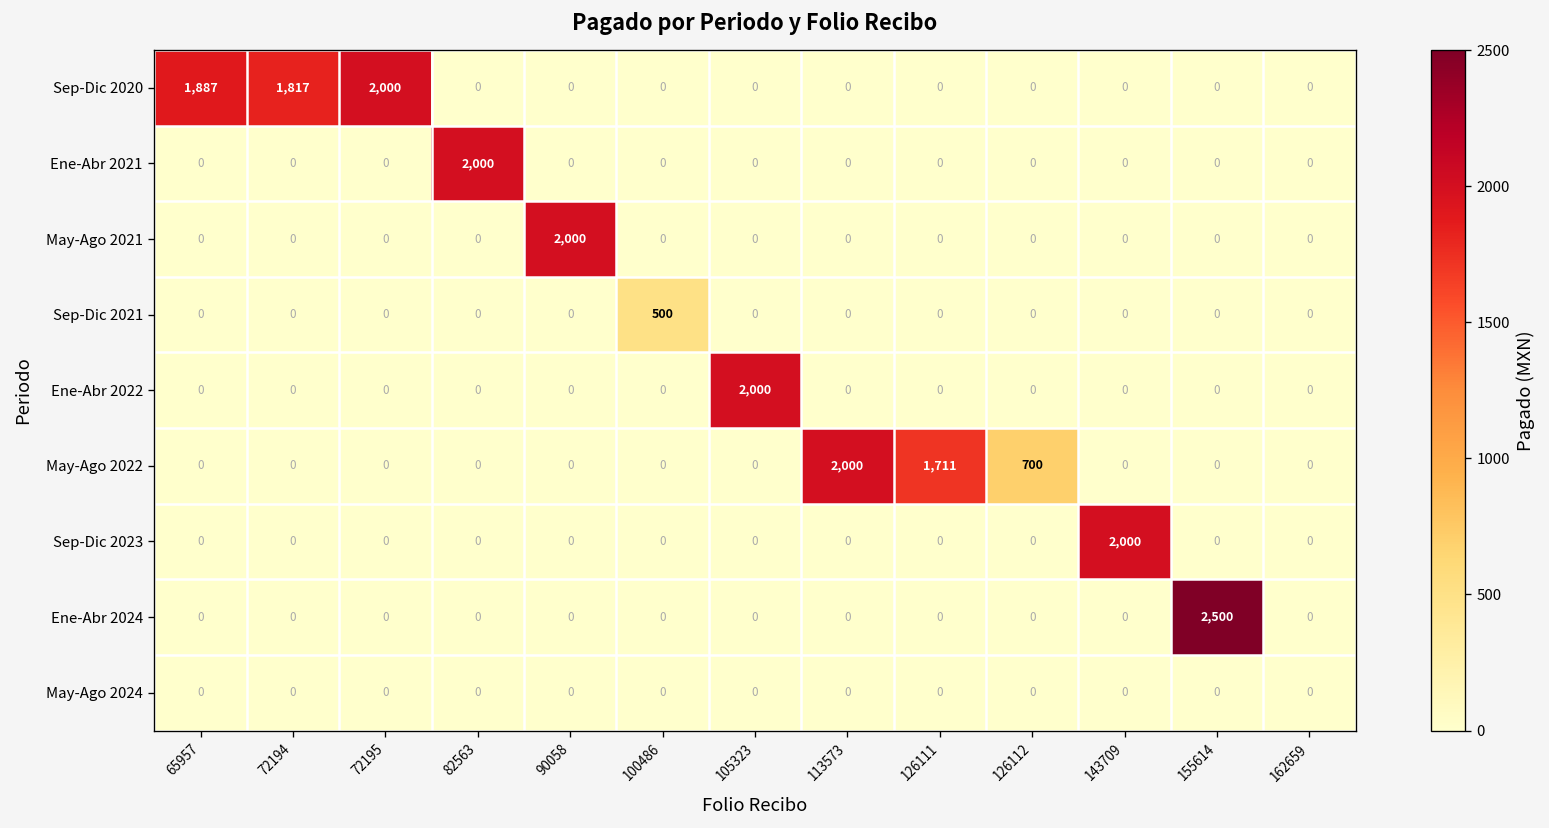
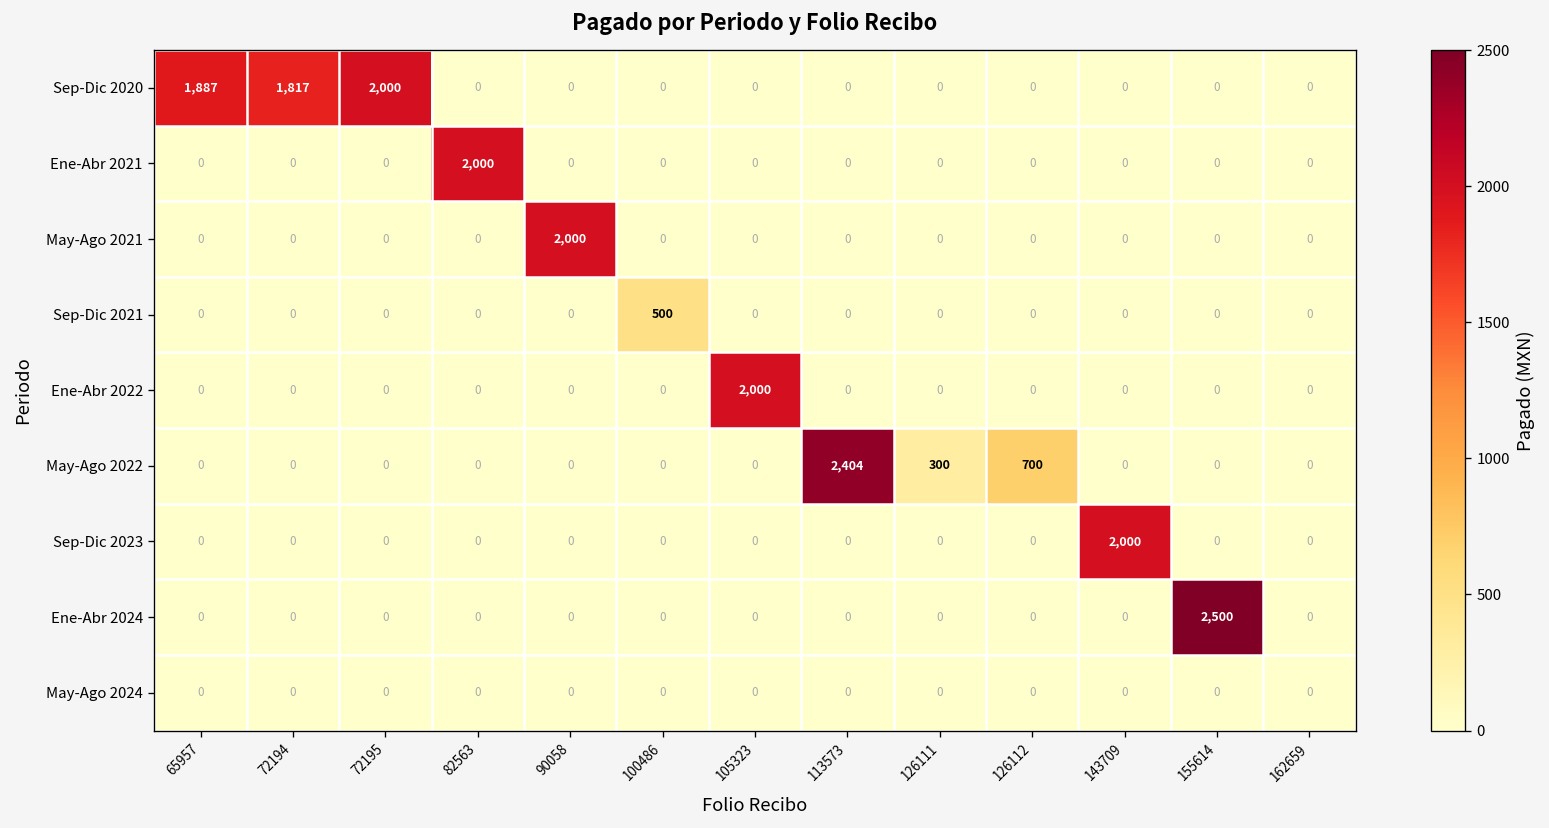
  {
    "Sep-Dic 2020": {
      "65957": "1,887",
      "72194": "1,817",
      "72195": "2,000",
      "82563": "0",
      "90058": "0",
      "100486": "0",
      "105323": "0",
      "113573": "0",
      "126111": "0",
      "126112": "0",
      "143709": "0",
      "155614": "0",
      "162659": "0"
    },
    "Ene-Abr 2021": {
      "65957": "0",
      "72194": "0",
      "72195": "0",
      "82563": "2,000",
      "90058": "0",
      "100486": "0",
      "105323": "0",
      "113573": "0",
      "126111": "0",
      "126112": "0",
      "143709": "0",
      "155614": "0",
      "162659": "0"
    },
    "May-Ago 2021": {
      "65957": "0",
      "72194": "0",
      "72195": "0",
      "82563": "0",
      "90058": "2,000",
      "100486": "0",
      "105323": "0",
      "113573": "0",
      "126111": "0",
      "126112": "0",
      "143709": "0",
      "155614": "0",
      "162659": "0"
    },
    "Sep-Dic 2021": {
      "65957": "0",
      "72194": "0",
      "72195": "0",
      "82563": "0",
      "90058": "0",
      "100486": "500",
      "105323": "0",
      "113573": "0",
      "126111": "0",
      "126112": "0",
      "143709": "0",
      "155614": "0",
      "162659": "0"
    },
    "Ene-Abr 2022": {
      "65957": "0",
      "72194": "0",
      "72195": "0",
      "82563": "0",
      "90058": "0",
      "100486": "0",
      "105323": "2,000",
      "113573": "0",
      "126111": "0",
      "126112": "0",
      "143709": "0",
      "155614": "0",
      "162659": "0"
    },
    "May-Ago 2022": {
      "65957": "0",
      "72194": "0",
      "72195": "0",
      "82563": "0",
      "90058": "0",
      "100486": "0",
      "105323": "0",
-     "113573": "2,000",
-     "126111": "1,711",
+     "113573": "2,404",
+     "126111": "300",
      "126112": "700",
      "143709": "0",
      "155614": "0",
      "162659": "0"
    },
    "Sep-Dic 2023": {
      "65957": "0",
      "72194": "0",
      "72195": "0",
      "82563": "0",
      "90058": "0",
      "100486": "0",
      "105323": "0",
      "113573": "0",
      "126111": "0",
      "126112": "0",
      "143709": "2,000",
      "155614": "0",
      "162659": "0"
    },
    "Ene-Abr 2024": {
      "65957": "0",
      "72194": "0",
      "72195": "0",
      "82563": "0",
      "90058": "0",
      "100486": "0",
      "105323": "0",
      "113573": "0",
      "126111": "0",
      "126112": "0",
      "143709": "0",
      "155614": "2,500",
      "162659": "0"
    },
    "May-Ago 2024": {
      "65957": "0",
      "72194": "0",
      "72195": "0",
      "82563": "0",
      "90058": "0",
      "100486": "0",
      "105323": "0",
      "113573": "0",
      "126111": "0",
      "126112": "0",
      "143709": "0",
      "155614": "0",
      "162659": "0"
    }
  }
